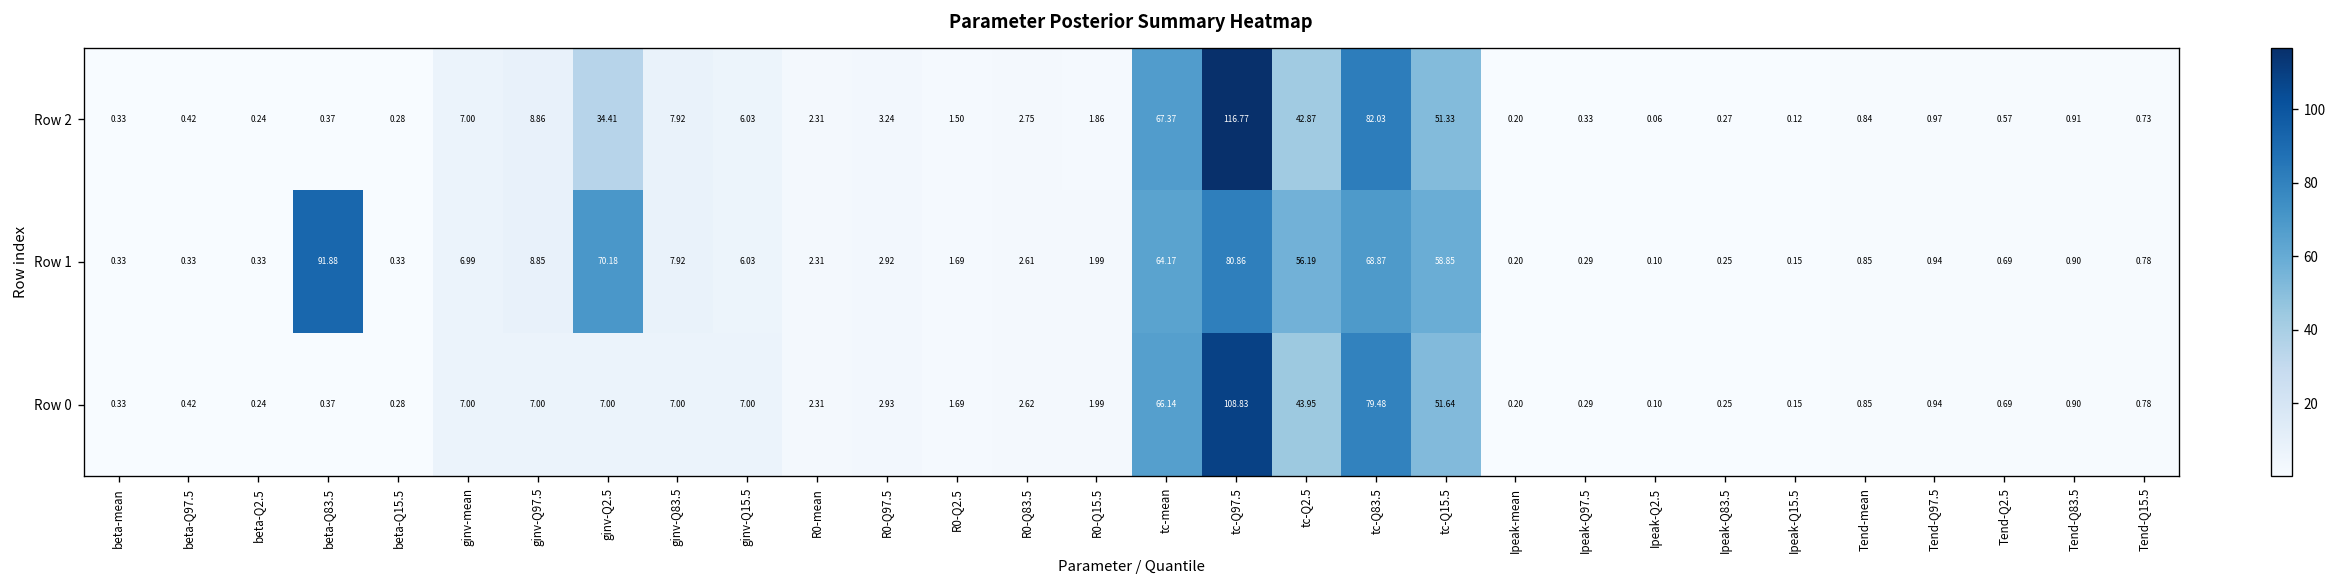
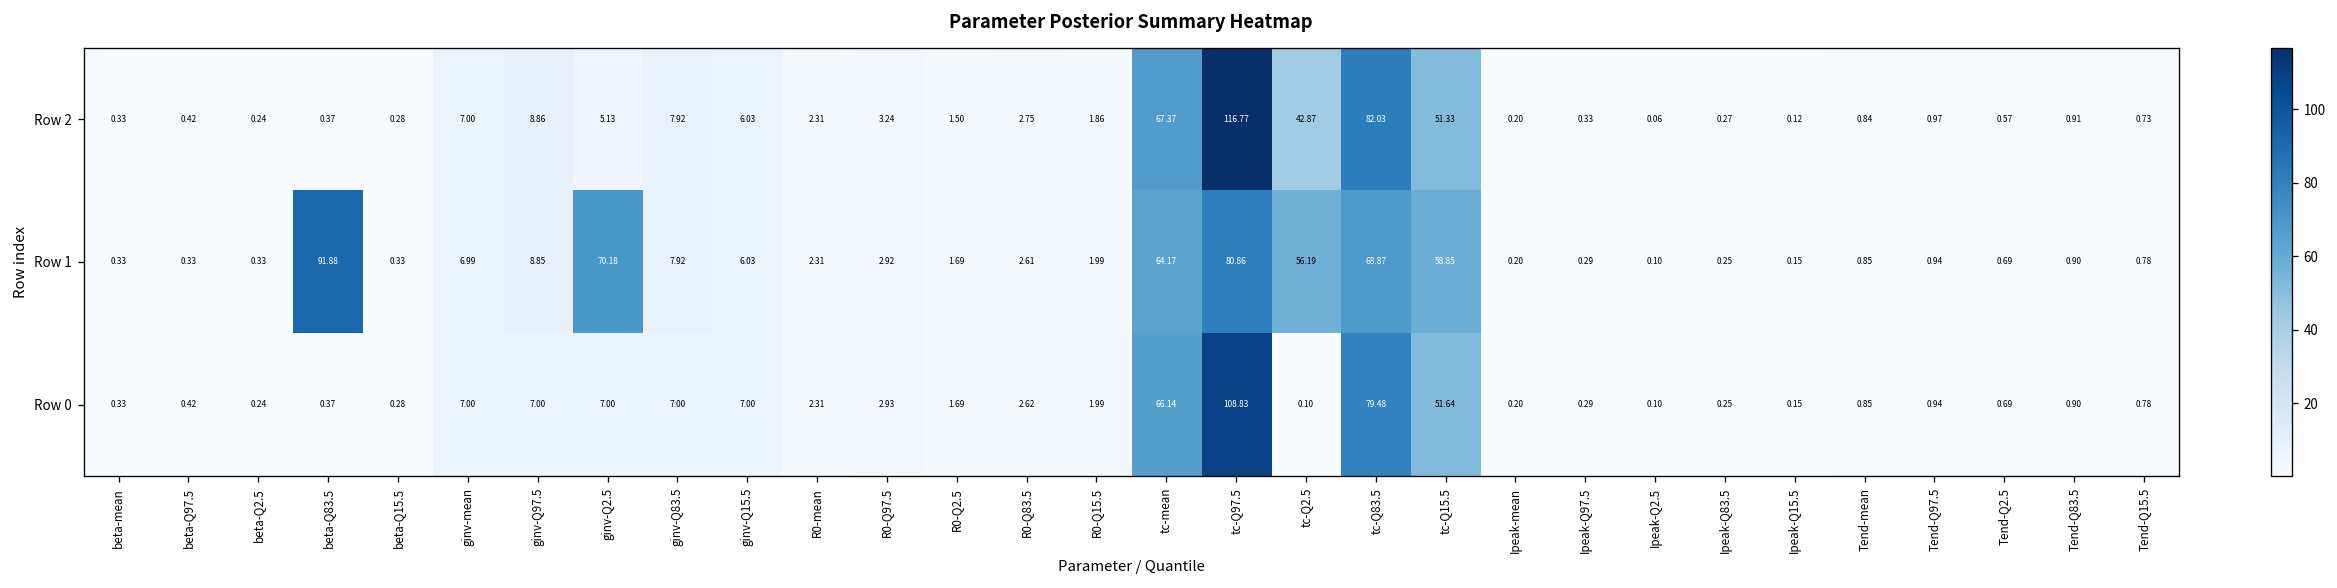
  {
    "Row 2": {
      "beta-mean": 0.33,
      "beta-Q97.5": 0.42,
      "beta-Q2.5": 0.24,
      "beta-Q83.5": 0.37,
      "beta-Q15.5": 0.28,
      "ginv-mean": 7.00,
      "ginv-Q97.5": 8.86,
-     "ginv-Q2.5": 34.41,
+     "ginv-Q2.5": 5.13,
      "ginv-Q83.5": 7.92,
      "ginv-Q15.5": 6.03,
      "R0-mean": 2.31,
      "R0-Q97.5": 3.24,
      "R0-Q2.5": 1.50,
      "R0-Q83.5": 2.75,
      "R0-Q15.5": 1.86,
      "tc-mean": 67.37,
      "tc-Q97.5": 116.77,
      "tc-Q2.5": 42.87,
      "tc-Q83.5": 82.03,
      "tc-Q15.5": 51.33,
      "Ipeak-mean": 0.20,
      "Ipeak-Q97.5": 0.33,
      "Ipeak-Q2.5": 0.06,
      "Ipeak-Q83.5": 0.27,
      "Ipeak-Q15.5": 0.12,
      "Tend-mean": 0.84,
      "Tend-Q97.5": 0.97,
      "Tend-Q2.5": 0.57,
      "Tend-Q83.5": 0.91,
      "Tend-Q15.5": 0.73
    },
    "Row 1": {
      "beta-mean": 0.33,
      "beta-Q97.5": 0.33,
      "beta-Q2.5": 0.33,
      "beta-Q83.5": 91.88,
      "beta-Q15.5": 0.33,
      "ginv-mean": 6.99,
      "ginv-Q97.5": 8.85,
      "ginv-Q2.5": 70.18,
      "ginv-Q83.5": 7.92,
      "ginv-Q15.5": 6.03,
      "R0-mean": 2.31,
      "R0-Q97.5": 2.92,
      "R0-Q2.5": 1.69,
      "R0-Q83.5": 2.61,
      "R0-Q15.5": 1.99,
      "tc-mean": 64.17,
      "tc-Q97.5": 80.86,
      "tc-Q2.5": 56.19,
      "tc-Q83.5": 68.87,
      "tc-Q15.5": 58.85,
      "Ipeak-mean": 0.20,
      "Ipeak-Q97.5": 0.29,
      "Ipeak-Q2.5": 0.10,
      "Ipeak-Q83.5": 0.25,
      "Ipeak-Q15.5": 0.15,
      "Tend-mean": 0.85,
      "Tend-Q97.5": 0.94,
      "Tend-Q2.5": 0.69,
      "Tend-Q83.5": 0.90,
      "Tend-Q15.5": 0.78
    },
    "Row 0": {
      "beta-mean": 0.33,
      "beta-Q97.5": 0.42,
      "beta-Q2.5": 0.24,
      "beta-Q83.5": 0.37,
      "beta-Q15.5": 0.28,
      "ginv-mean": 7.00,
      "ginv-Q97.5": 7.00,
      "ginv-Q2.5": 7.00,
      "ginv-Q83.5": 7.00,
      "ginv-Q15.5": 7.00,
      "R0-mean": 2.31,
      "R0-Q97.5": 2.93,
      "R0-Q2.5": 1.69,
      "R0-Q83.5": 2.62,
      "R0-Q15.5": 1.99,
      "tc-mean": 66.14,
      "tc-Q97.5": 108.83,
-     "tc-Q2.5": 43.95,
+     "tc-Q2.5": 0.10,
      "tc-Q83.5": 79.48,
      "tc-Q15.5": 51.64,
      "Ipeak-mean": 0.20,
      "Ipeak-Q97.5": 0.29,
      "Ipeak-Q2.5": 0.10,
      "Ipeak-Q83.5": 0.25,
      "Ipeak-Q15.5": 0.15,
      "Tend-mean": 0.85,
      "Tend-Q97.5": 0.94,
      "Tend-Q2.5": 0.69,
      "Tend-Q83.5": 0.90,
      "Tend-Q15.5": 0.78
    }
  }
